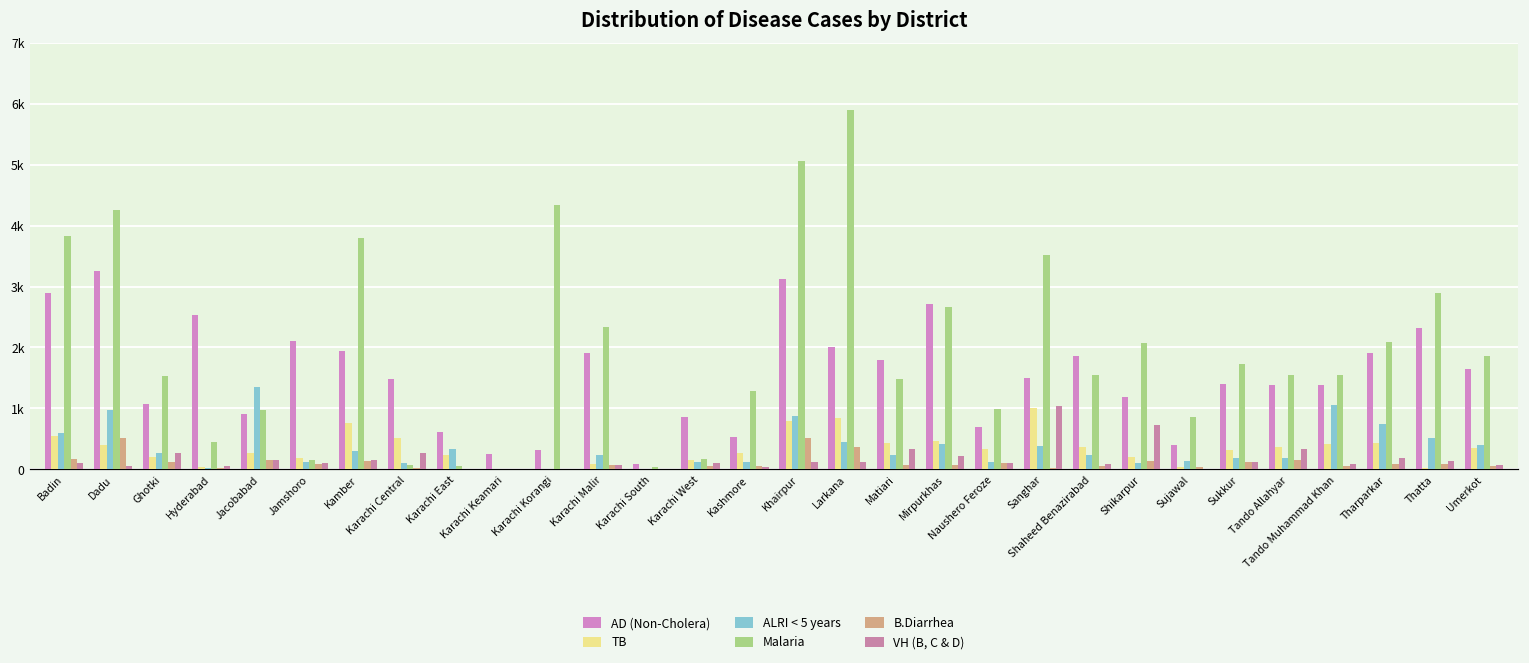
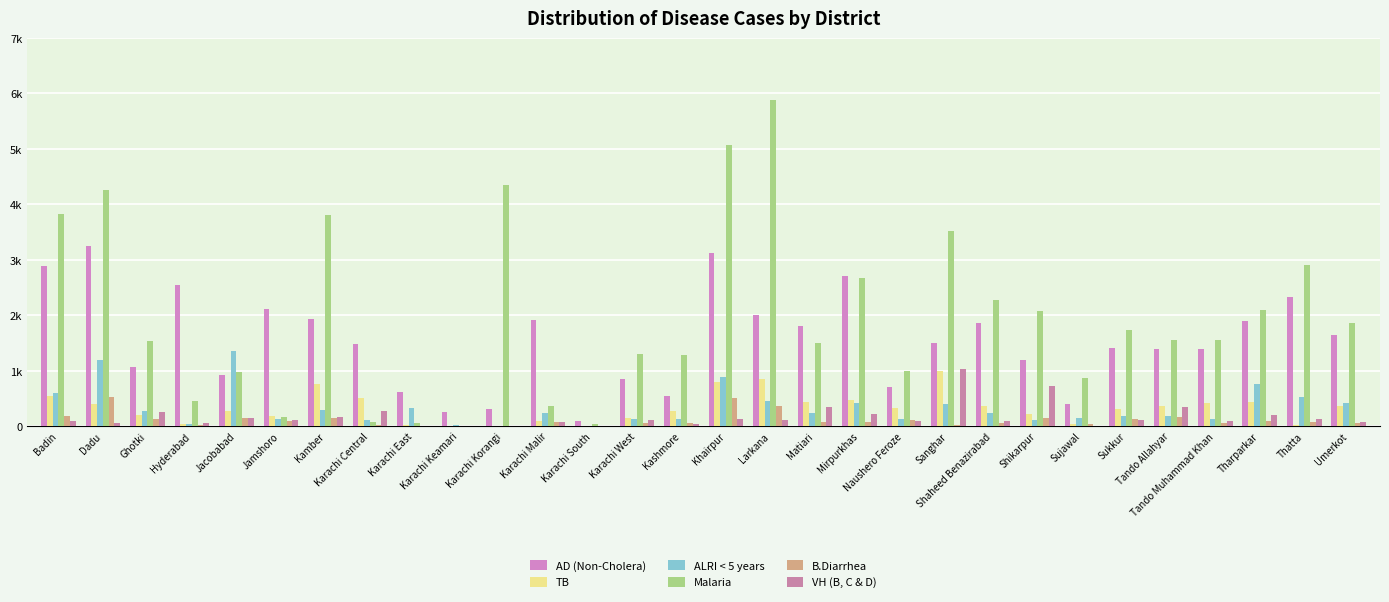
  {
    "TB": {
      "Badin": 500,
      "Dadu": 400,
      "Ghotki": 200,
      "Jacobabad": 300,
      "Jamshoro": 200,
      "Kamber": 800,
      "Karachi Central": 500,
-     "Karachi East": 200,
+     "Karachi East": 0,
      "Karachi Malir": 100,
      "Karachi South": 0,
      "Karachi West": 100,
      "Kashmore": 300,
      "Khairpur": 800,
      "Larkana": 800,
      "Matiari": 400,
      "Mirpurkhas": 500,
      "Naushero Feroze": 300,
      "Sanghar": 1000,
      "Shaheed Benazirabad": 400,
      "Shikarpur": 200,
      "Sukkur": 300,
      "Tando Allahyar": 400,
      "Tando Muhammad Khan": 400,
      "Tharparkar": 400,
      "Umerkot": 400
    },
    "ALRI < 5 years": {
      "Badin": 600,
-     "Dadu": 1000,
+     "Dadu": 1200,
      "Ghotki": 300,
      "Jacobabad": 1300,
      "Jamshoro": 100,
      "Kamber": 300,
      "Karachi Central": 100,
      "Karachi East": 300,
      "Karachi Malir": 200,
      "Karachi South": 0,
      "Karachi West": 100,
      "Kashmore": 100,
      "Khairpur": 900,
      "Larkana": 500,
      "Matiari": 200,
      "Mirpurkhas": 400,
      "Naushero Feroze": 100,
      "Sanghar": 400,
      "Shaheed Benazirabad": 200,
      "Shikarpur": 100,
      "Sujawal": 100,
      "Sukkur": 200,
      "Tando Allahyar": 200,
-     "Tando Muhammad Khan": 1100,
+     "Tando Muhammad Khan": 100,
      "Tharparkar": 800,
      "Thatta": 500,
      "Umerkot": 400
    },
    "Malaria": {
      "Badin": 3800,
      "Dadu": 4300,
      "Ghotki": 1500,
      "Hyderabad": 500,
      "Jacobabad": 1000,
      "Jamshoro": 200,
      "Kamber": 3800,
      "Karachi Central": 100,
      "Karachi East": 100,
      "Karachi Korangi": 4300,
-     "Karachi Malir": 2300,
-     "Karachi West": 200,
+     "Karachi Malir": 400,
+     "Karachi West": 1300,
      "Kashmore": 1300,
      "Khairpur": 5100,
      "Larkana": 5900,
      "Matiari": 1500,
      "Mirpurkhas": 2700,
      "Naushero Feroze": 1000,
      "Sanghar": 3500,
-     "Shaheed Benazirabad": 1600,
+     "Shaheed Benazirabad": 2300,
      "Shikarpur": 2100,
      "Sujawal": 900,
      "Sukkur": 1700,
      "Tando Allahyar": 1600,
      "Tando Muhammad Khan": 1600,
      "Tharparkar": 2100,
      "Thatta": 2900,
      "Umerkot": 1900
    }
  }
